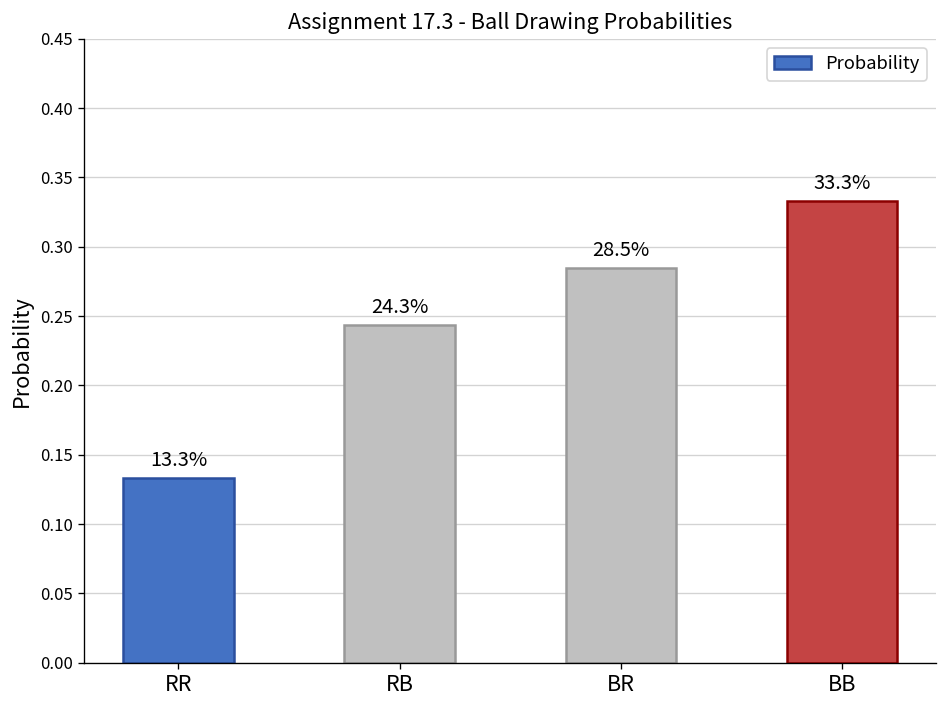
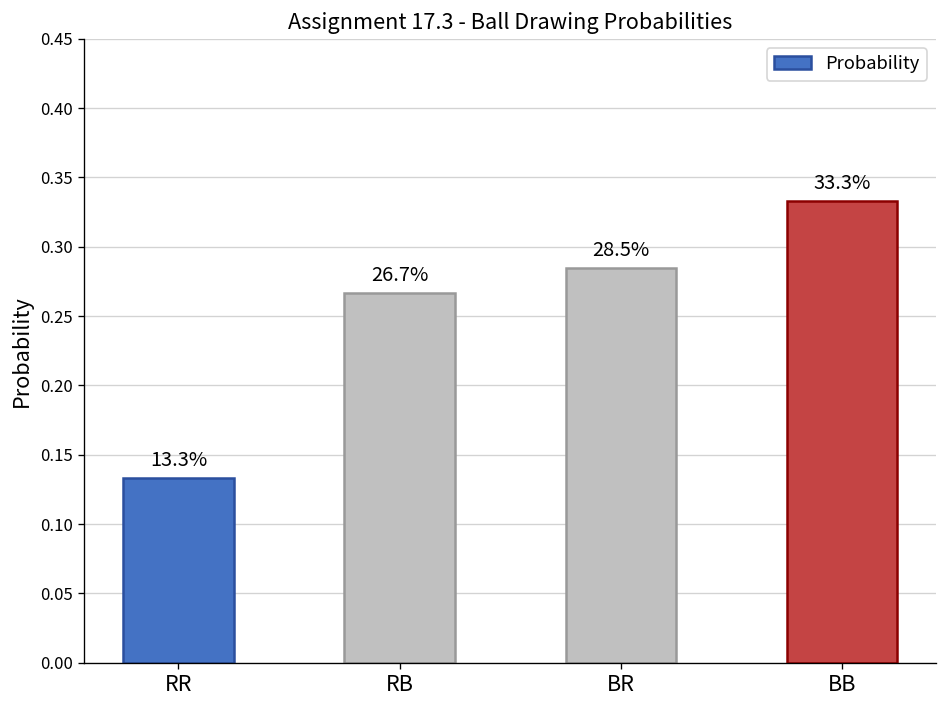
  {
    "RR": "13.3%",
-   "RB": "24.3%",
+   "RB": "26.7%",
    "BR": "28.5%",
    "BB": "33.3%"
  }
